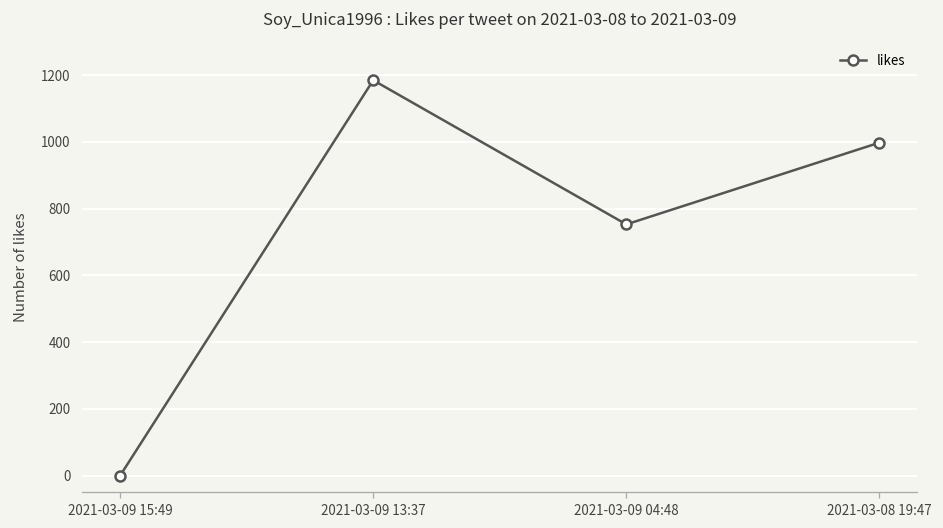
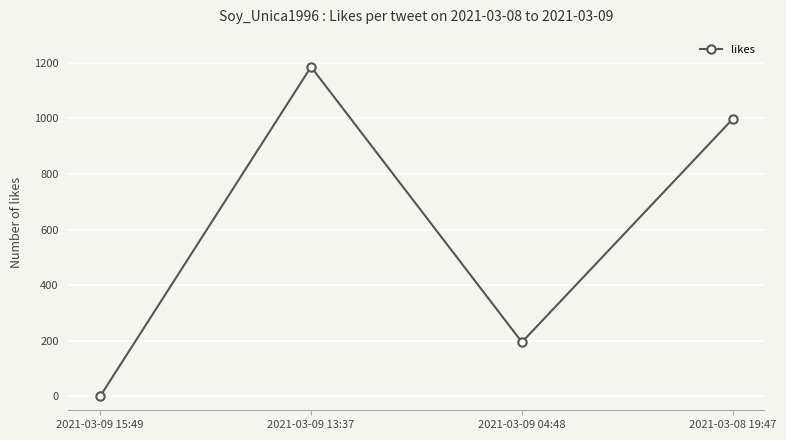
  {
    "2021-03-09 15:49": 0,
    "2021-03-09 13:37": 1190,
-   "2021-03-09 04:48": 750,
+   "2021-03-09 04:48": 200,
    "2021-03-08 19:47": 1000
  }
